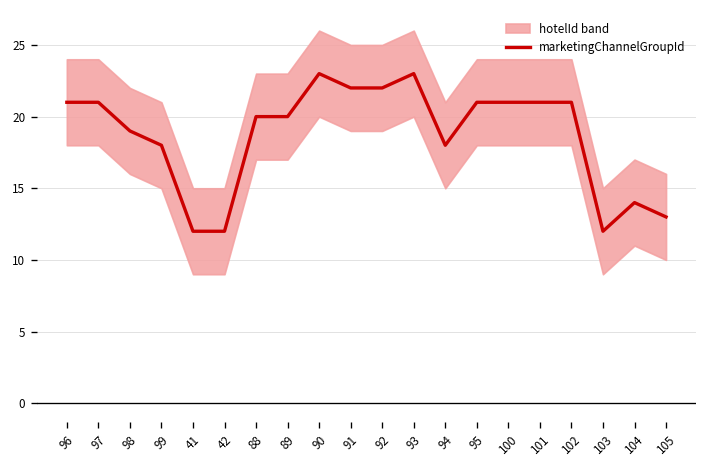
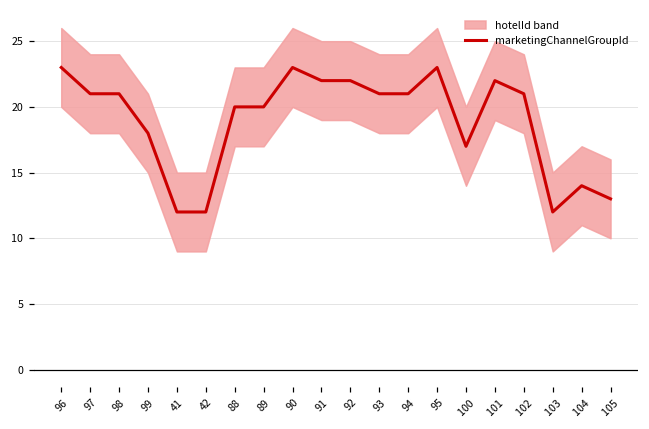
  {
    "marketingChannelGroupId": {
-     "96": 21,
+     "96": 23,
      "97": 21,
-     "98": 19,
+     "98": 21,
      "99": 18,
      "41": 12,
      "42": 12,
      "88": 20,
      "89": 20,
      "90": 23,
      "91": 22,
      "92": 22,
-     "93": 23,
-     "94": 18,
-     "95": 21,
-     "100": 21,
-     "101": 21,
+     "93": 21,
+     "94": 21,
+     "95": 23,
+     "100": 17,
+     "101": 22,
      "102": 21,
      "103": 12,
      "104": 14,
      "105": 13
    }
  }
